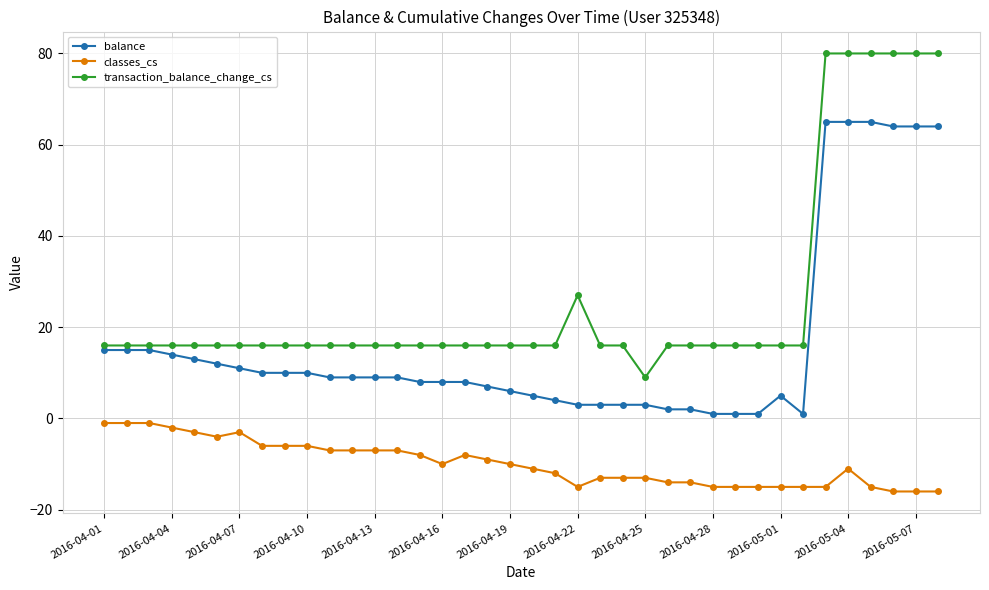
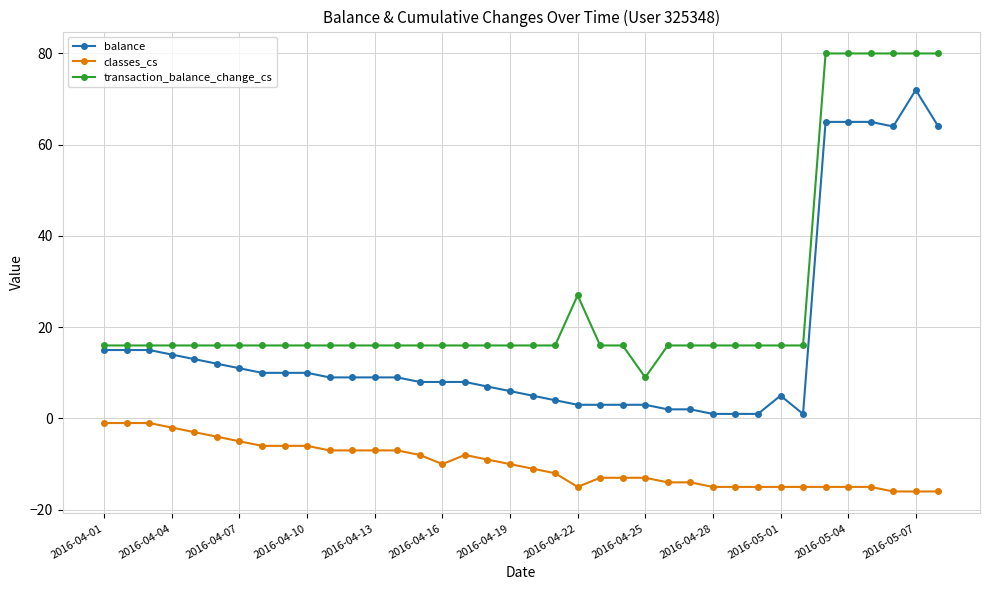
  {
    "balance": {
      "2016-04-01": 15,
      "2016-04-04": 14,
      "2016-04-07": 11,
      "2016-04-10": 10,
      "2016-04-13": 9,
      "2016-04-16": 8,
      "2016-04-19": 6,
      "2016-04-22": 3,
      "2016-04-25": 3,
      "2016-04-28": 1,
      "2016-05-01": 5,
      "2016-05-04": 65,
-     "2016-05-07": 64
+     "2016-05-07": 72
    },
    "classes_cs": {
      "2016-04-01": -1,
      "2016-04-04": -2,
-     "2016-04-07": -3,
+     "2016-04-07": -5,
      "2016-04-10": -6,
      "2016-04-13": -7,
      "2016-04-16": -10,
      "2016-04-19": -10,
      "2016-04-22": -15,
      "2016-04-25": -13,
      "2016-04-28": -15,
      "2016-05-01": -15,
-     "2016-05-04": -11,
+     "2016-05-04": -15,
      "2016-05-07": -16
    },
    "transaction_balance_change_cs": {
      "2016-04-01": 16,
      "2016-04-04": 16,
      "2016-04-07": 16,
      "2016-04-10": 16,
      "2016-04-13": 16,
      "2016-04-16": 16,
      "2016-04-19": 16,
      "2016-04-22": 27,
      "2016-04-25": 9,
      "2016-04-28": 16,
      "2016-05-01": 16,
      "2016-05-04": 80,
      "2016-05-07": 80
    }
  }
